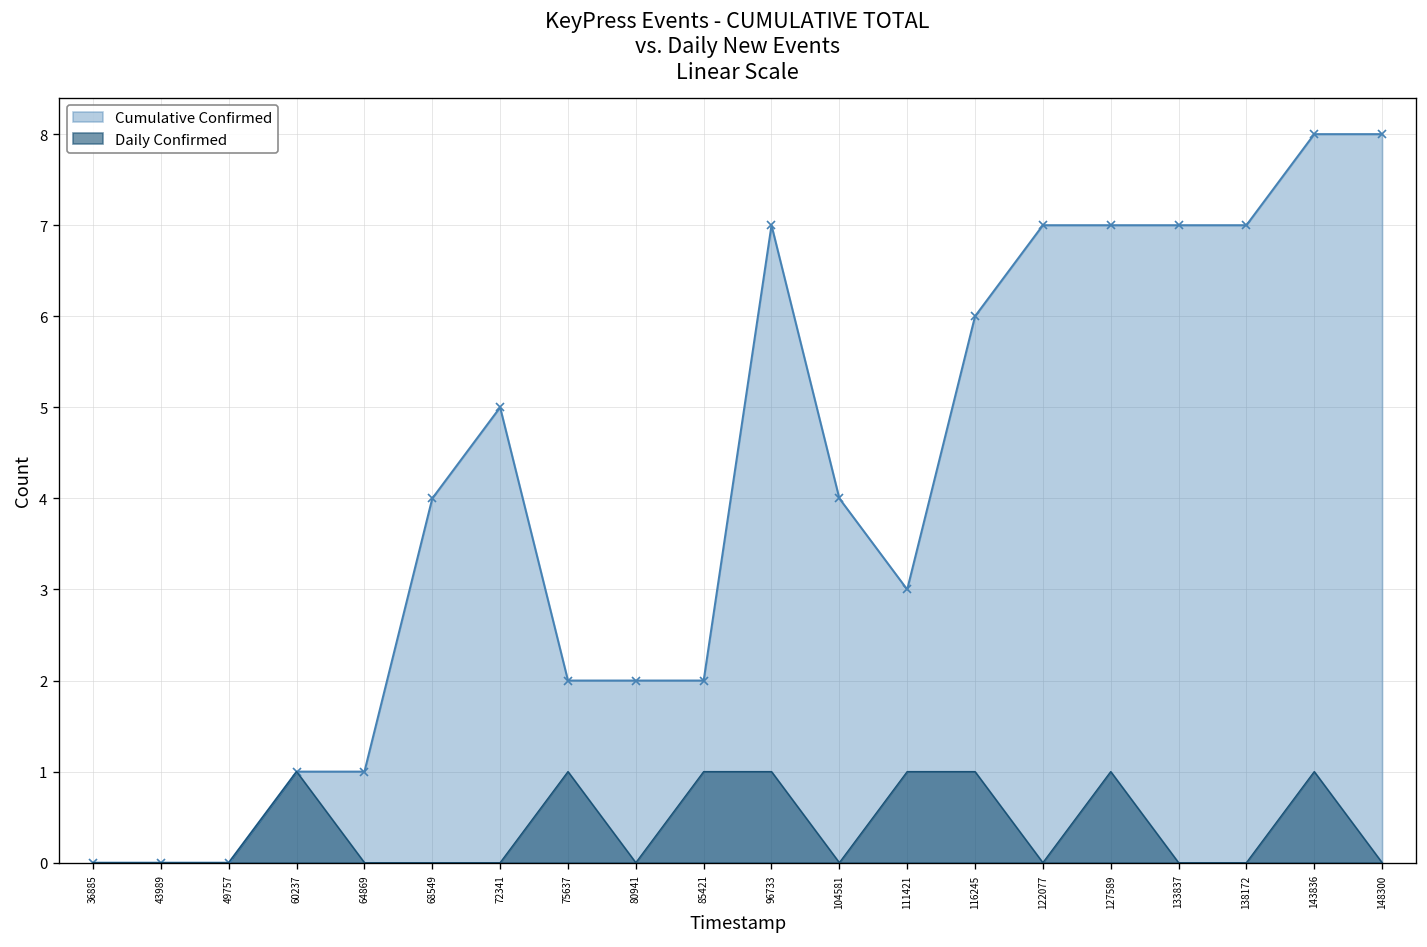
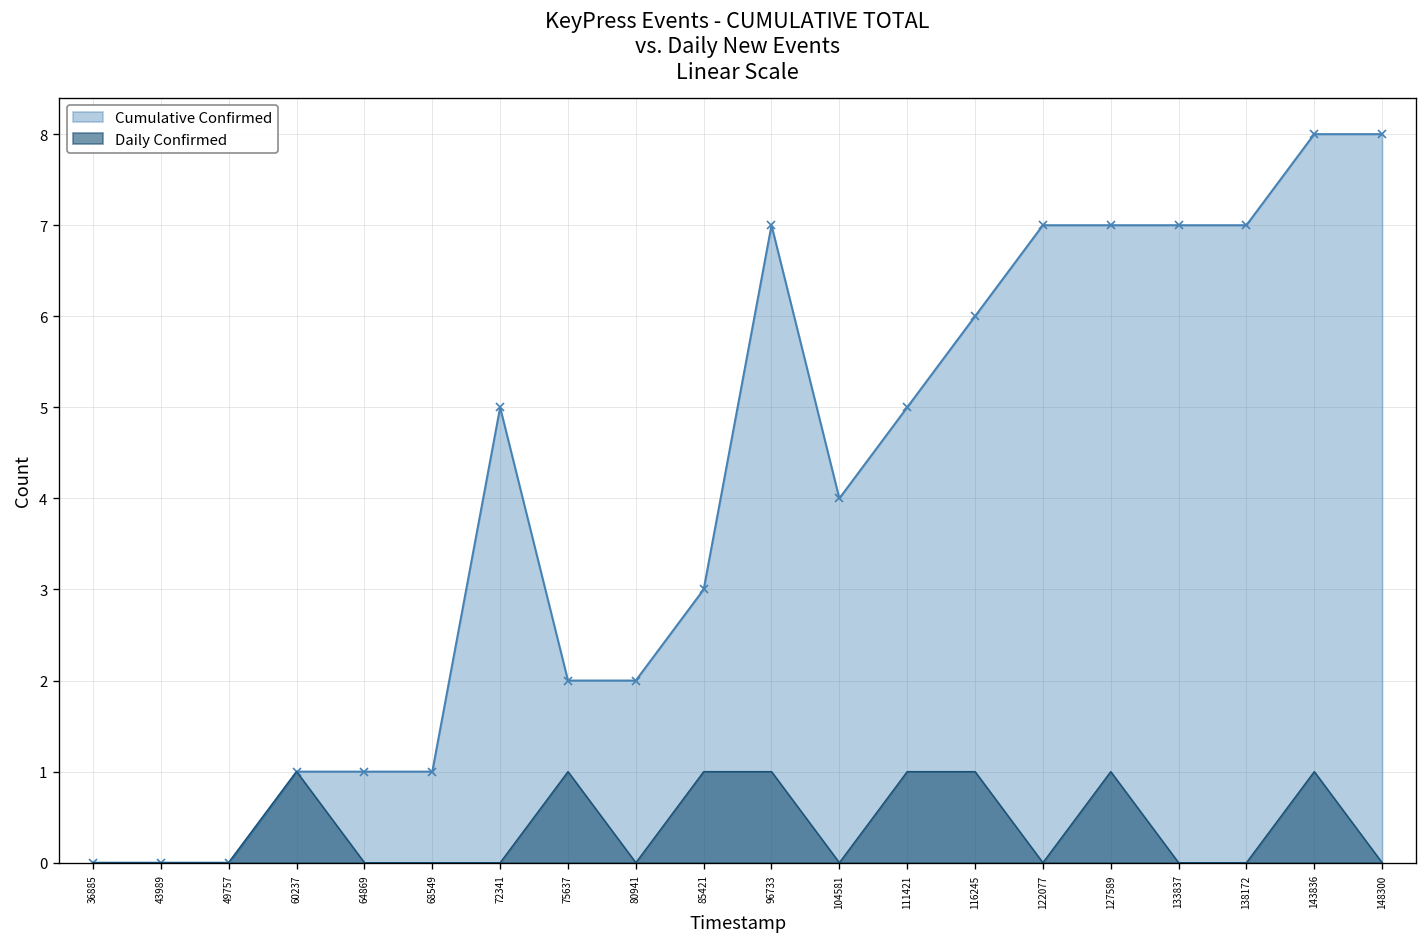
  {
    "Cumulative Confirmed": {
      "64869": 1,
-     "68549": 4,
+     "68549": 1,
      "72341": 5,
      "75637": 2,
      "80941": 2,
-     "85421": 2,
+     "85421": 3,
      "96733": 7,
      "104581": 4,
-     "111421": 3,
+     "111421": 5,
      "116245": 6,
      "122077": 7,
      "127589": 7,
      "133837": 7,
      "138172": 7,
      "143836": 8,
      "148300": 8
    },
    "Daily Confirmed": {
      "64869": 0,
      "68549": 0,
      "72341": 0,
      "75637": 1,
      "80941": 0,
      "85421": 1,
      "96733": 1,
      "104581": 0,
      "111421": 1,
      "116245": 1,
      "122077": 0,
      "127589": 1,
      "133837": 0,
      "138172": 0,
      "143836": 1,
      "148300": 0
    }
  }
